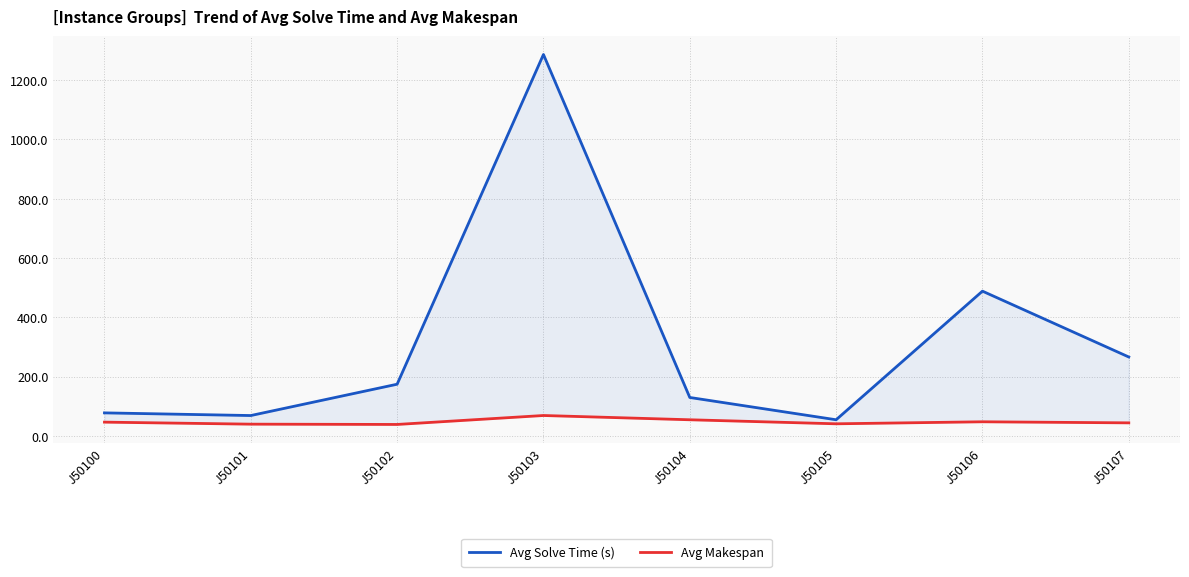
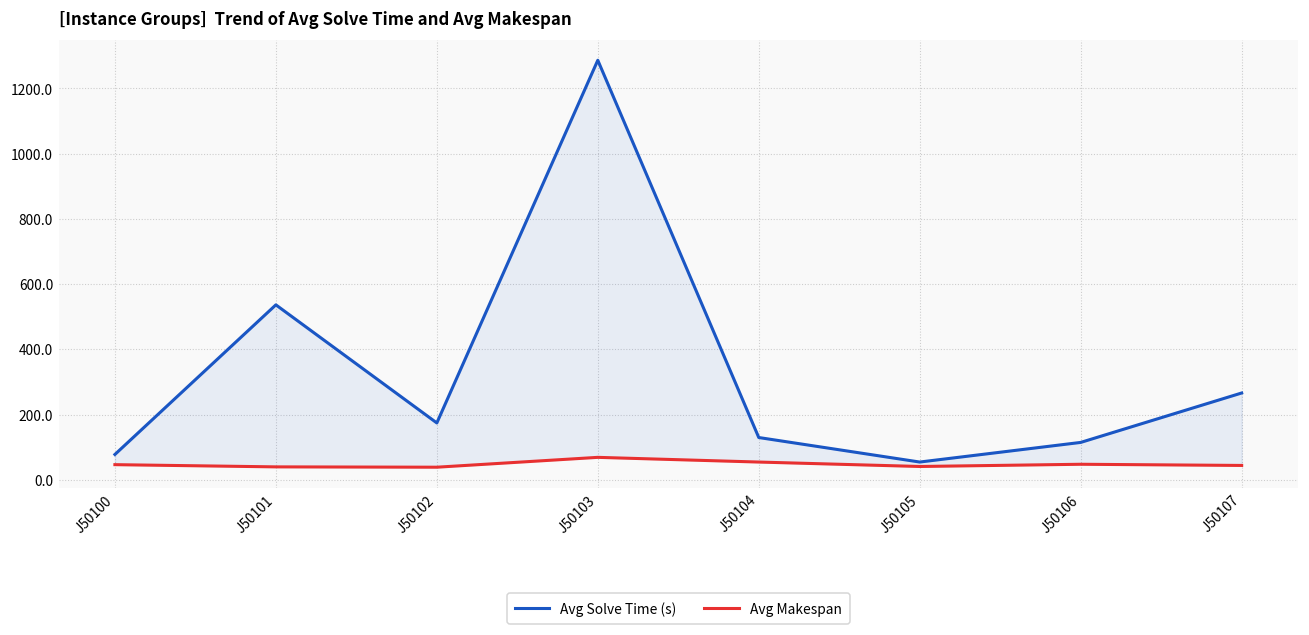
  {
    "Avg Solve Time (s)": {
      "J50100": 80,
-     "J50101": 70,
+     "J50101": 540,
      "J50102": 170,
      "J50103": 1290,
      "J50104": 130,
      "J50105": 50,
-     "J50106": 490,
+     "J50106": 110,
      "J50107": 270
    },
    "Avg Makespan": {
      "J50100": 50,
      "J50101": 40,
      "J50102": 40,
      "J50103": 70,
      "J50104": 50,
      "J50105": 40,
      "J50106": 50,
      "J50107": 40
    }
  }
